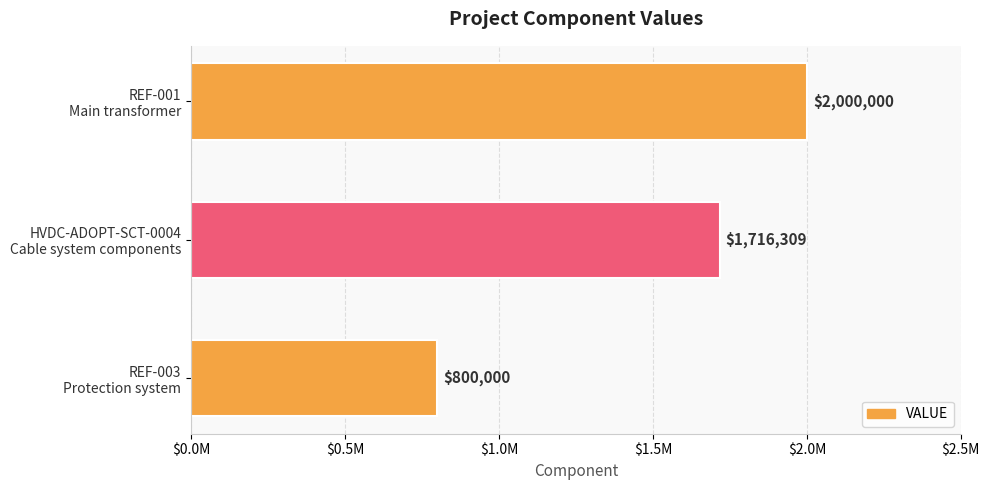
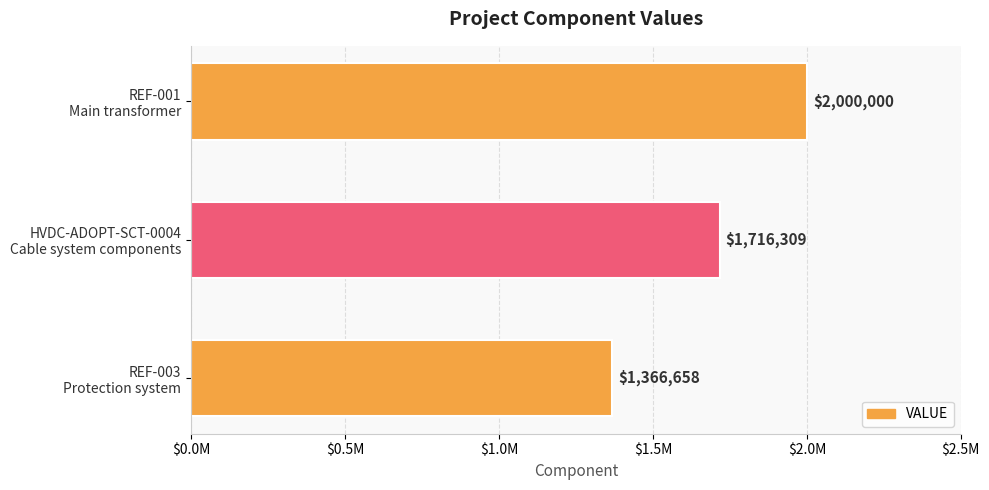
  {
    "REF-001 Main transformer": "$2,000,000",
    "HVDC-ADOPT-SCT-0004 Cable system components": "$1,716,309",
-   "REF-003 Protection system": "$800,000"
+   "REF-003 Protection system": "$1,366,658"
  }
